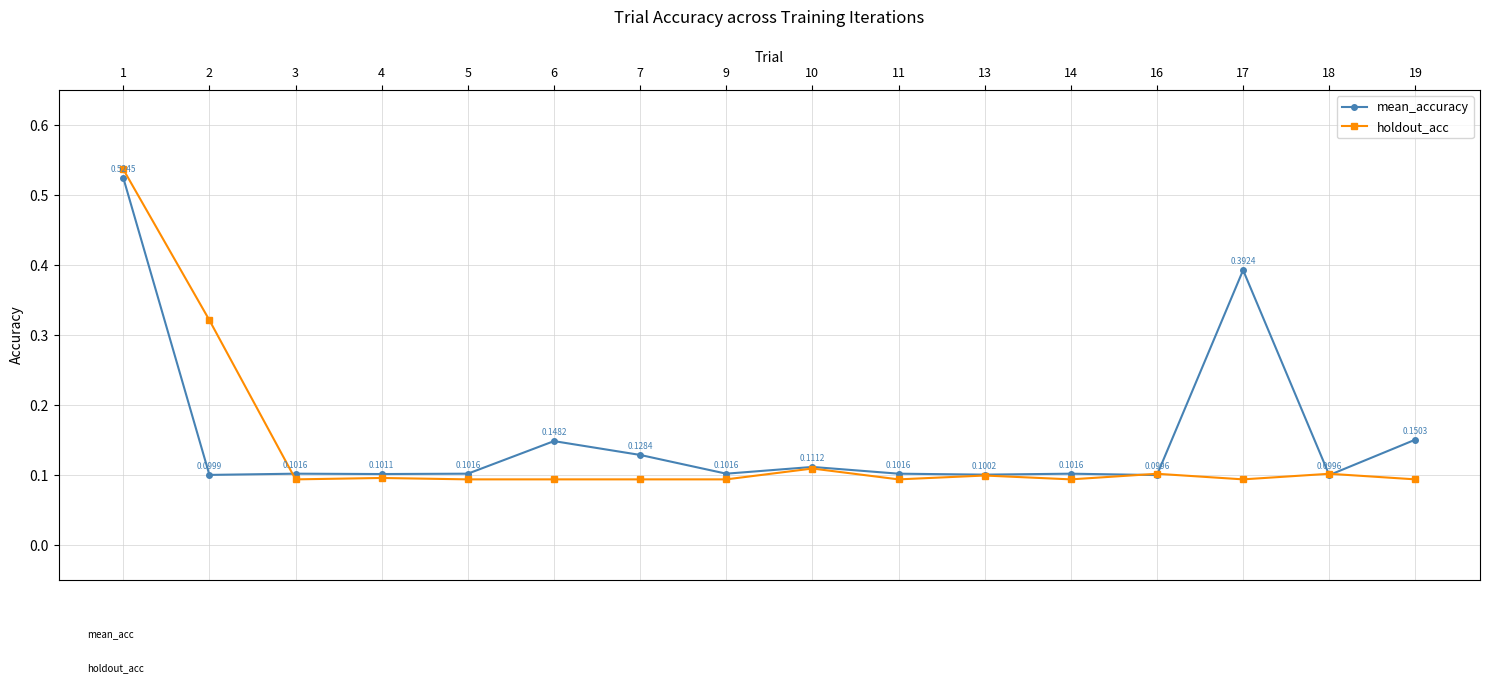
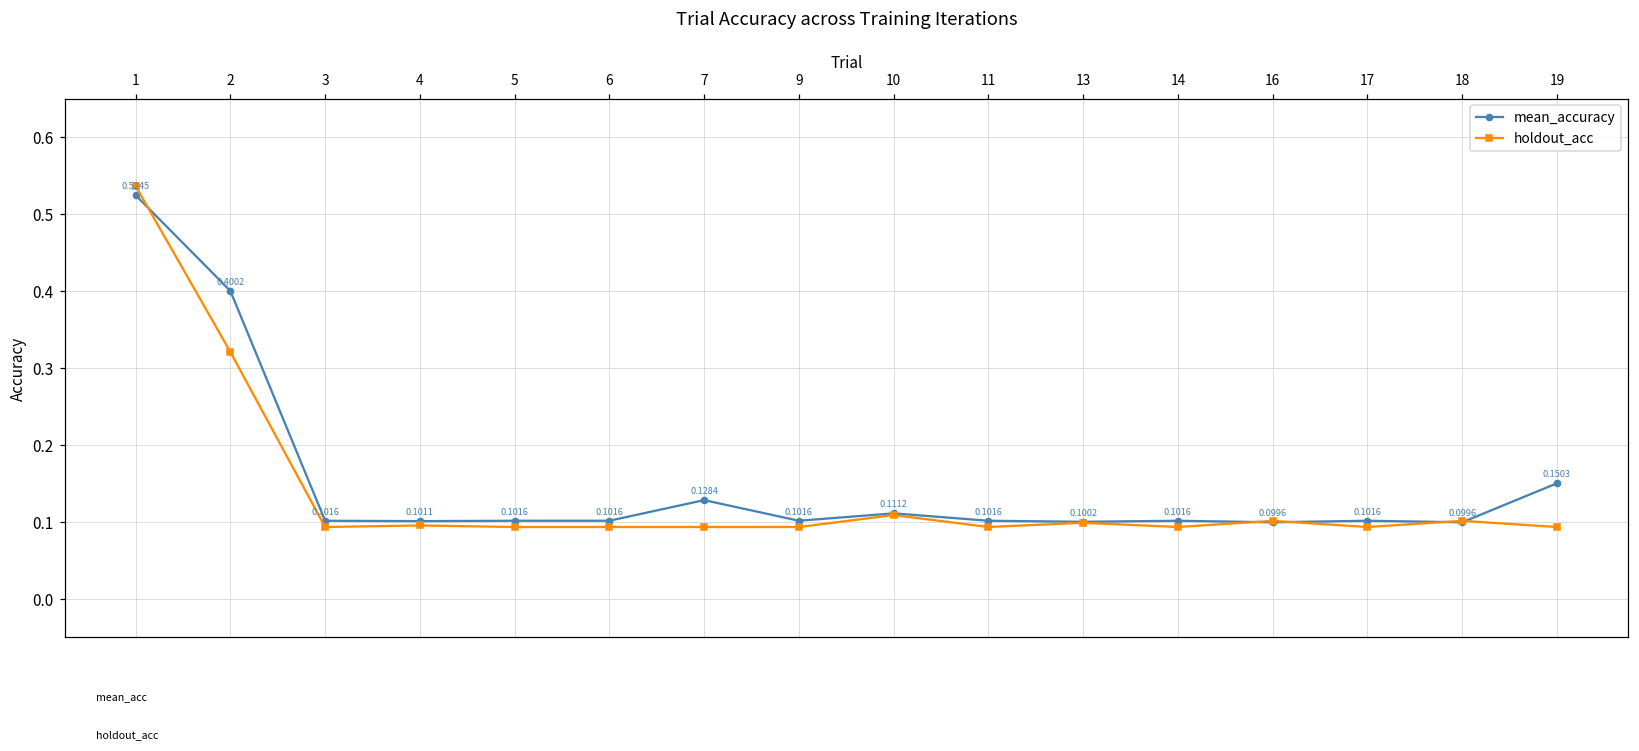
  {
    "mean_accuracy": {
-     "2": 0.0999,
+     "2": 0.4002,
      "3": 0.1016,
      "4": 0.1011,
      "5": 0.1016,
-     "6": 0.1482,
+     "6": 0.1016,
      "7": 0.1284,
      "9": 0.1016,
      "11": 0.1016,
      "14": 0.1016,
-     "17": 0.3924,
+     "17": 0.1016,
      "19": 0.1503
    },
    "holdout_acc": {
      "2": 0.32,
      "3": 0.09,
      "4": 0.10,
      "5": 0.09,
      "6": 0.09,
      "7": 0.09,
      "9": 0.09,
      "11": 0.09,
      "14": 0.09,
      "17": 0.09,
      "19": 0.09
    }
  }
